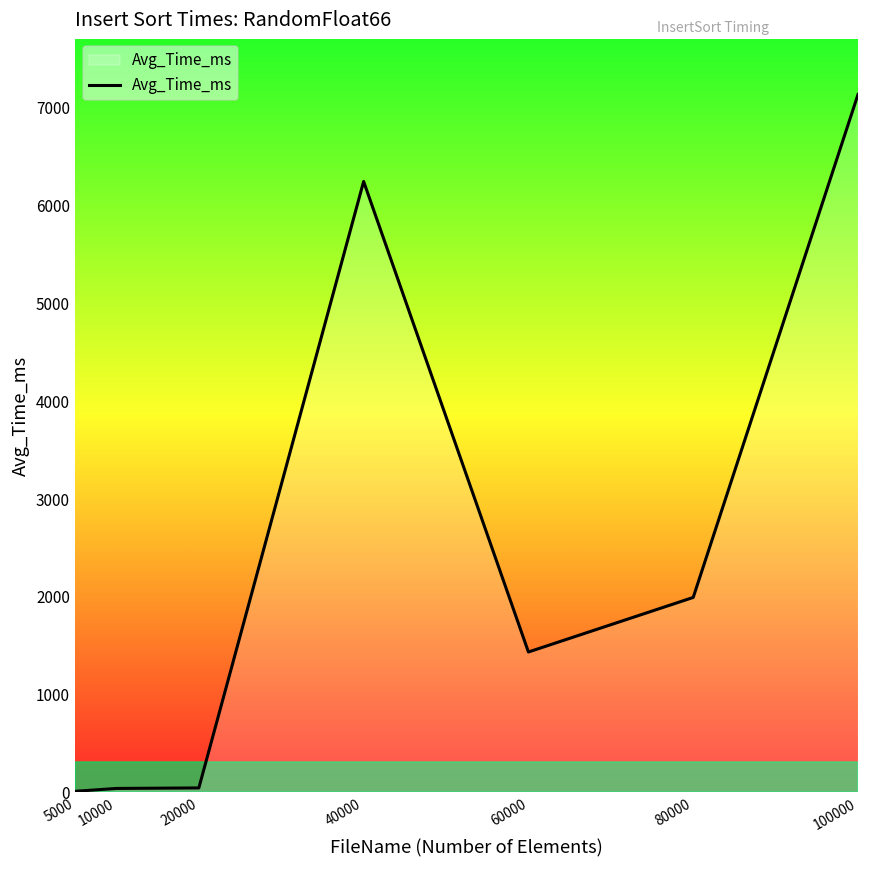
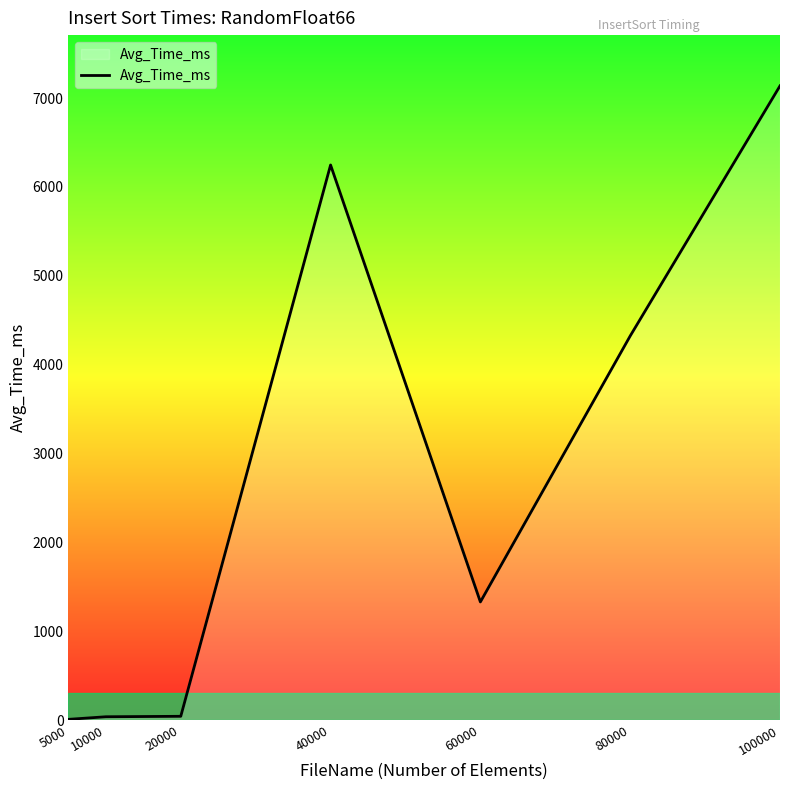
  {
    "40000": 6200,
-   "60000": 1400,
-   "80000": 2000,
+   "60000": 1300,
+   "80000": 4300,
    "100000": 7100
  }
